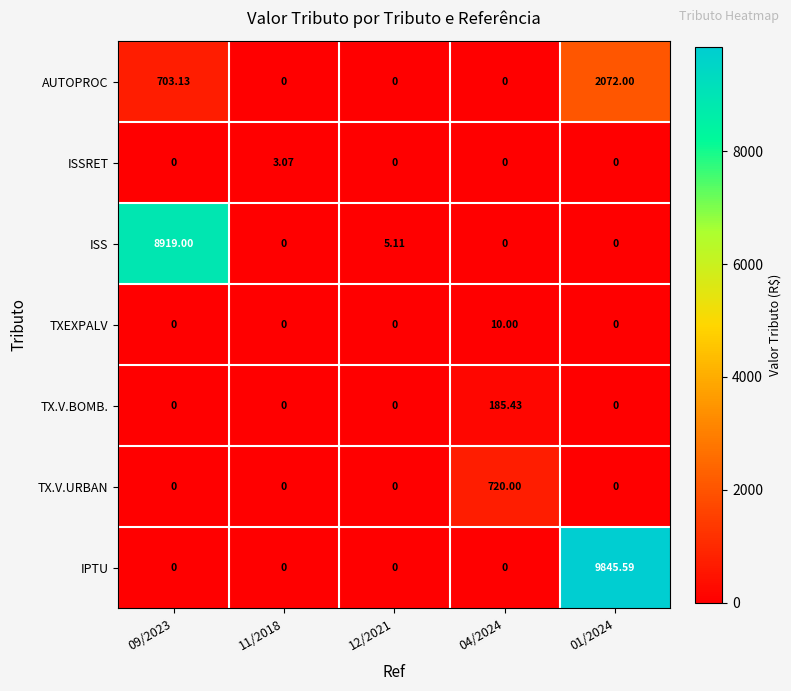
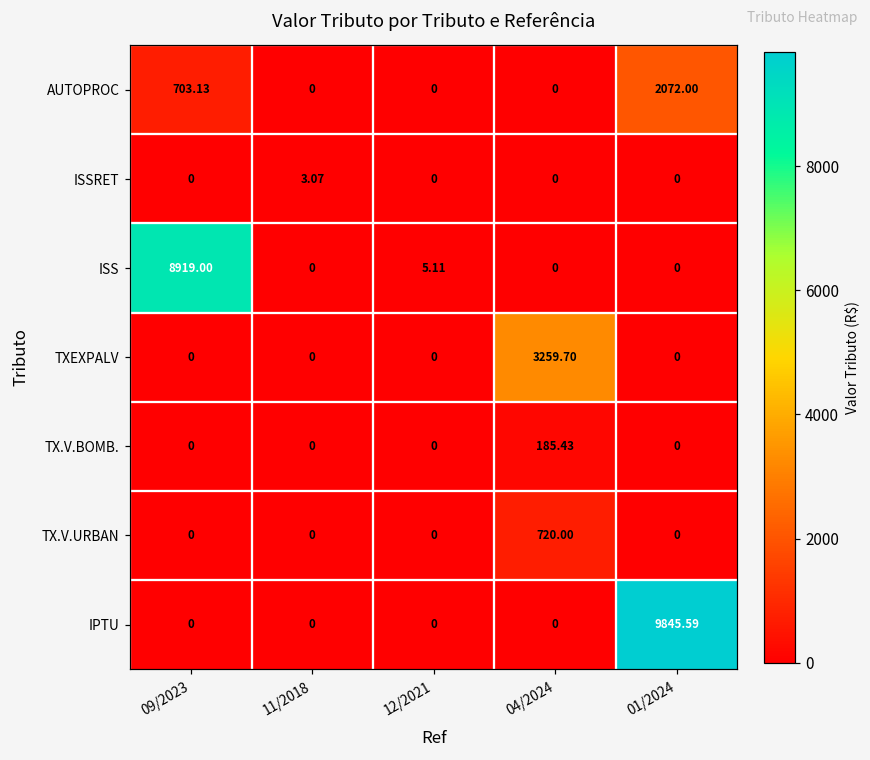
  {
    "AUTOPROC": {
      "09/2023": 703.13,
      "11/2018": 0,
      "12/2021": 0,
      "04/2024": 0,
      "01/2024": 2072.00
    },
    "ISSRET": {
      "09/2023": 0,
      "11/2018": 3.07,
      "12/2021": 0,
      "04/2024": 0,
      "01/2024": 0
    },
    "ISS": {
      "09/2023": 8919.00,
      "11/2018": 0,
      "12/2021": 5.11,
      "04/2024": 0,
      "01/2024": 0
    },
    "TXEXPALV": {
      "09/2023": 0,
      "11/2018": 0,
      "12/2021": 0,
-     "04/2024": 10.00,
+     "04/2024": 3259.70,
      "01/2024": 0
    },
    "TX.V.BOMB.": {
      "09/2023": 0,
      "11/2018": 0,
      "12/2021": 0,
      "04/2024": 185.43,
      "01/2024": 0
    },
    "TX.V.URBAN": {
      "09/2023": 0,
      "11/2018": 0,
      "12/2021": 0,
      "04/2024": 720.00,
      "01/2024": 0
    },
    "IPTU": {
      "09/2023": 0,
      "11/2018": 0,
      "12/2021": 0,
      "04/2024": 0,
      "01/2024": 9845.59
    }
  }
